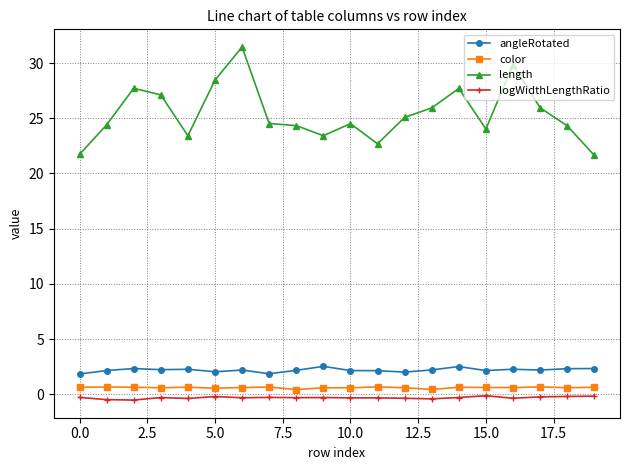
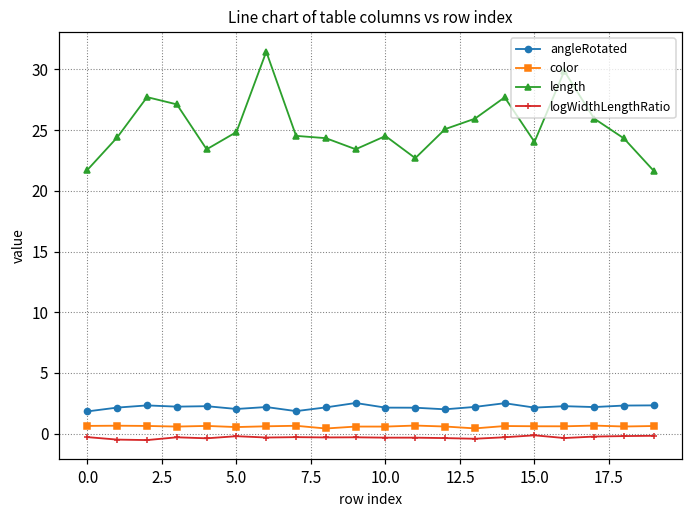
  {
    "angleRotated": {
      "0.0": 1.8,
      "5.0": 2.0,
      "10.0": 2.1,
      "15.0": 2.1
    },
    "color": {
      "0.0": 0.6,
      "5.0": 0.5,
      "10.0": 0.6,
      "15.0": 0.6
    },
    "length": {
      "0.0": 21.7,
-     "5.0": 28.5,
+     "5.0": 24.8,
      "10.0": 24.5,
      "15.0": 24.0
    },
    "logWidthLengthRatio": {
      "0.0": -0.3,
      "5.0": -0.2,
      "10.0": -0.3,
      "15.0": -0.1
    }
  }
